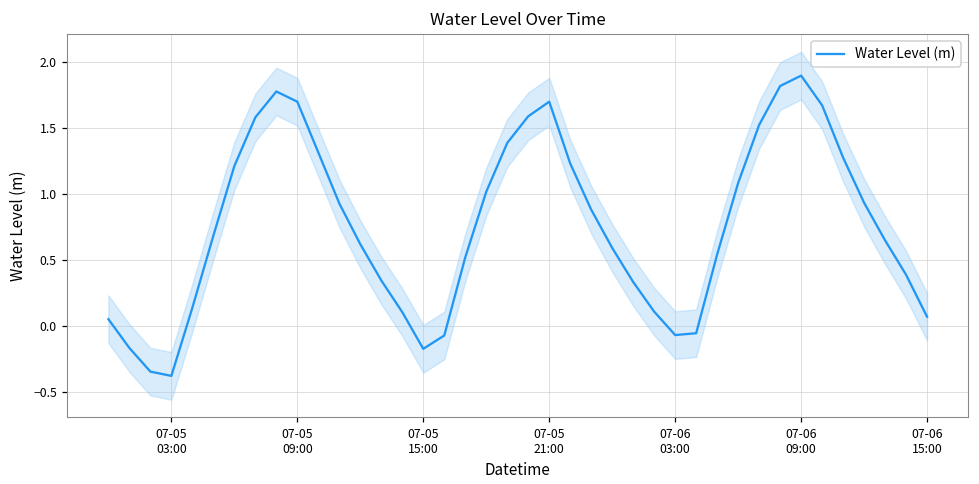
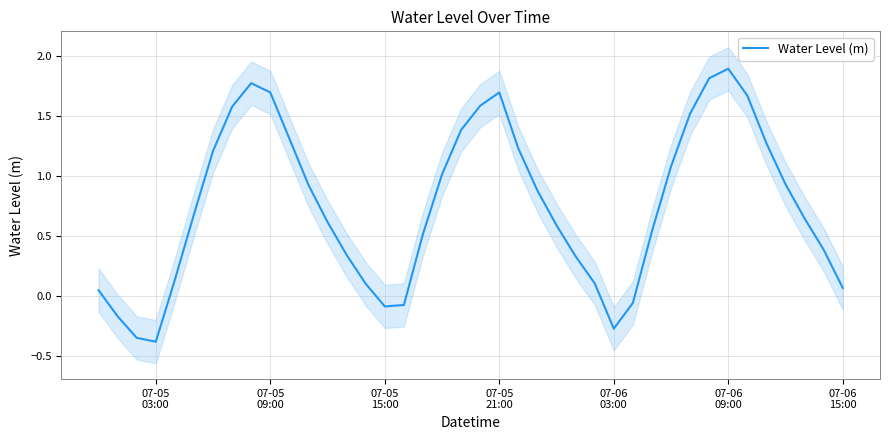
  {
    "Water Level (m)": {
      "07-05 03:00": -0.38,
      "07-05 09:00": 1.70,
-     "07-05 15:00": -0.17,
+     "07-05 15:00": -0.08,
      "07-05 21:00": 1.70,
-     "07-06 03:00": -0.07,
+     "07-06 03:00": -0.27,
      "07-06 09:00": 1.90,
      "07-06 15:00": 0.07
    }
  }
